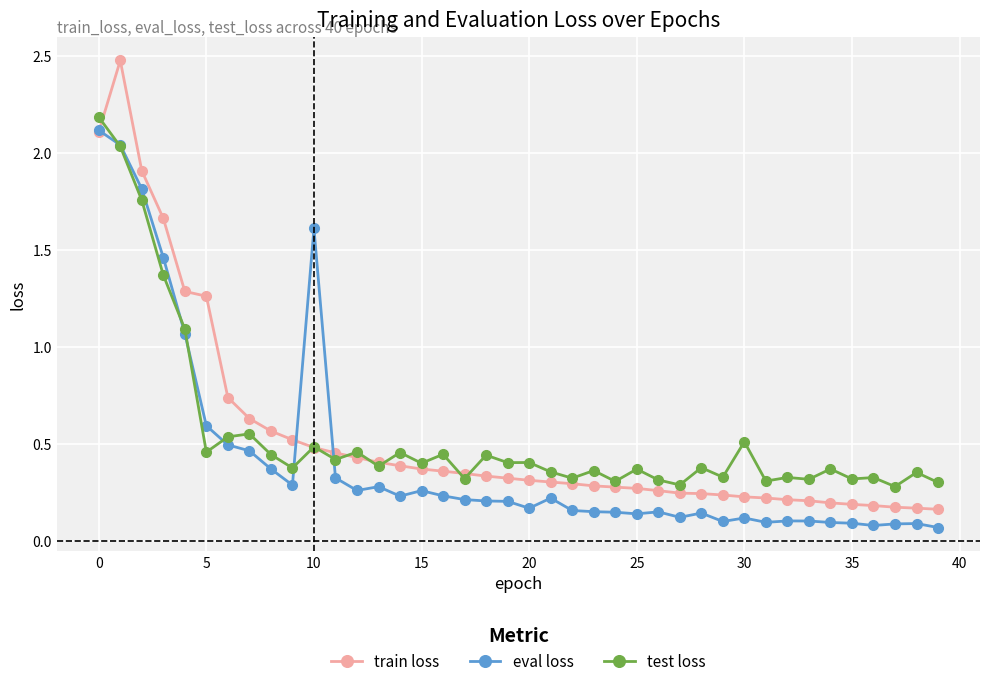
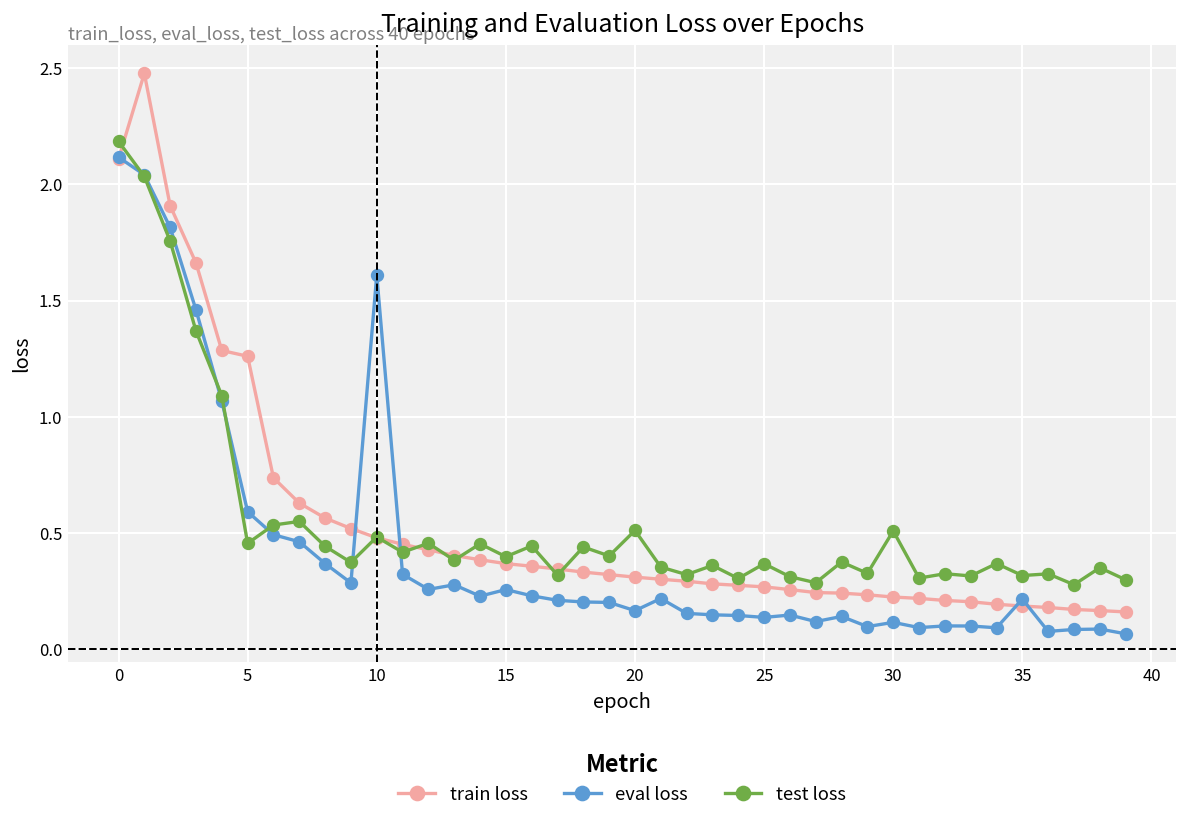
  {
    "train loss": {
      "5": 1.26,
      "15": 0.37,
      "20": 0.31,
      "25": 0.27,
      "30": 0.23,
      "35": 0.19
    },
    "eval loss": {
      "5": 0.59,
      "10": 1.61,
      "15": 0.26,
      "20": 0.17,
      "25": 0.14,
      "30": 0.12,
-     "35": 0.09
+     "35": 0.22
    },
    "test loss": {
      "0": 2.18,
      "5": 0.46,
      "15": 0.40,
-     "20": 0.40,
+     "20": 0.51,
      "25": 0.37,
      "30": 0.51,
      "35": 0.32
    }
  }
